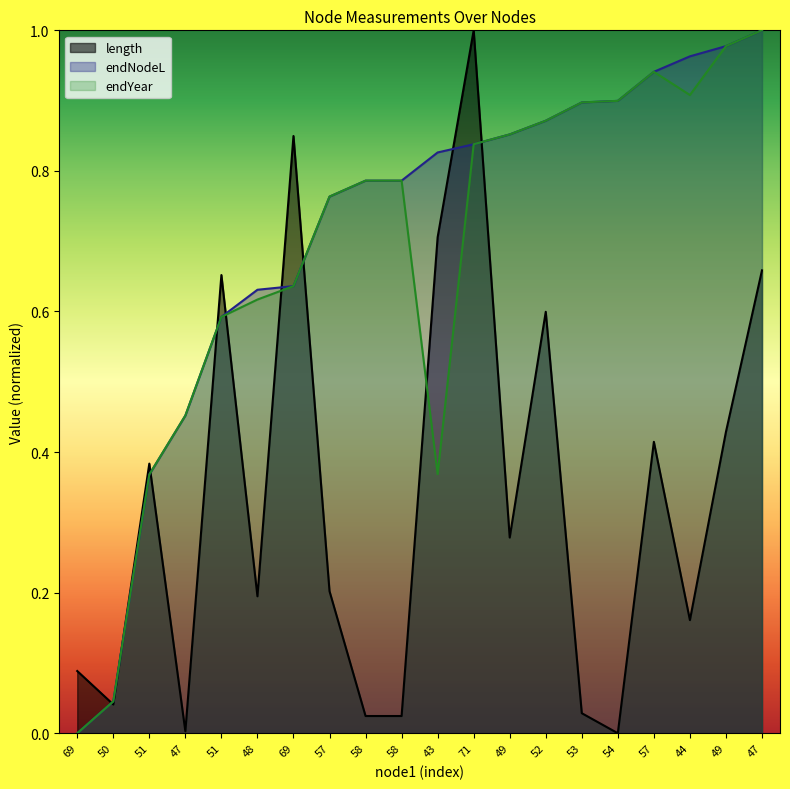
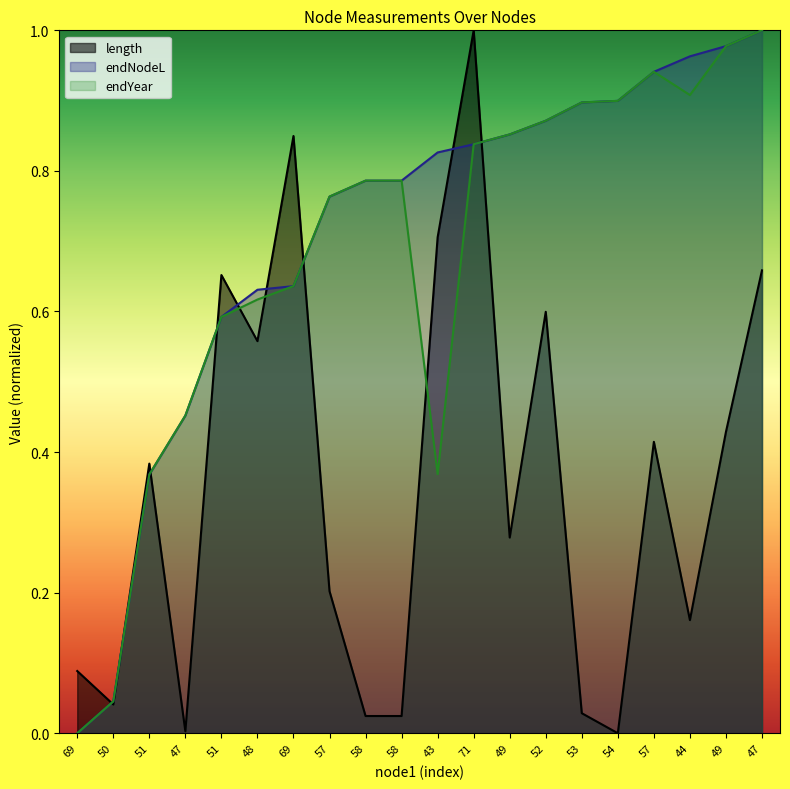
  {
    "length": {
      "50": 0.04,
-     "48": 0.19,
+     "48": 0.56,
      "43": 0.71,
      "71": 1.00,
      "52": 0.60,
      "53": 0.03,
      "54": 0.00,
      "44": 0.16
    },
    "endNodeL": {
      "48": 0.63,
      "43": 0.83,
      "44": 0.96
    },
    "endYear": {
      "48": 0.62,
      "43": 0.37,
      "44": 0.91
    }
  }
